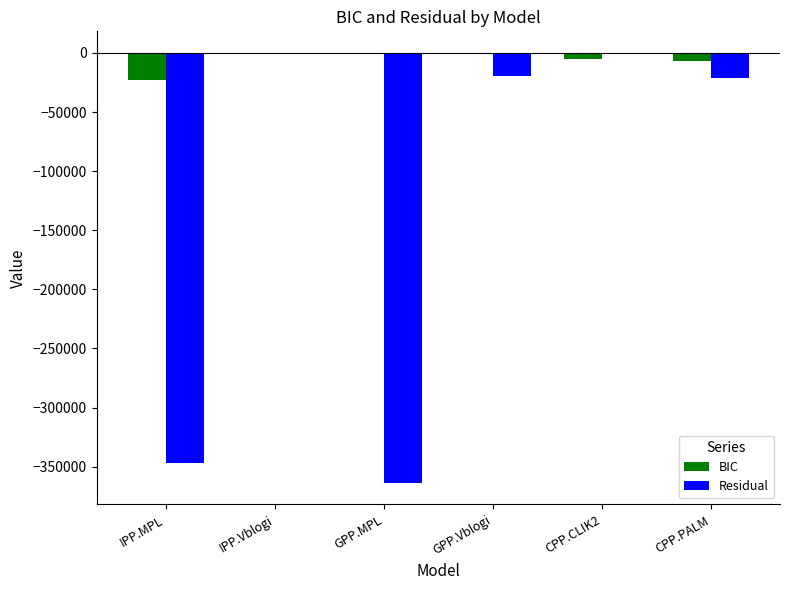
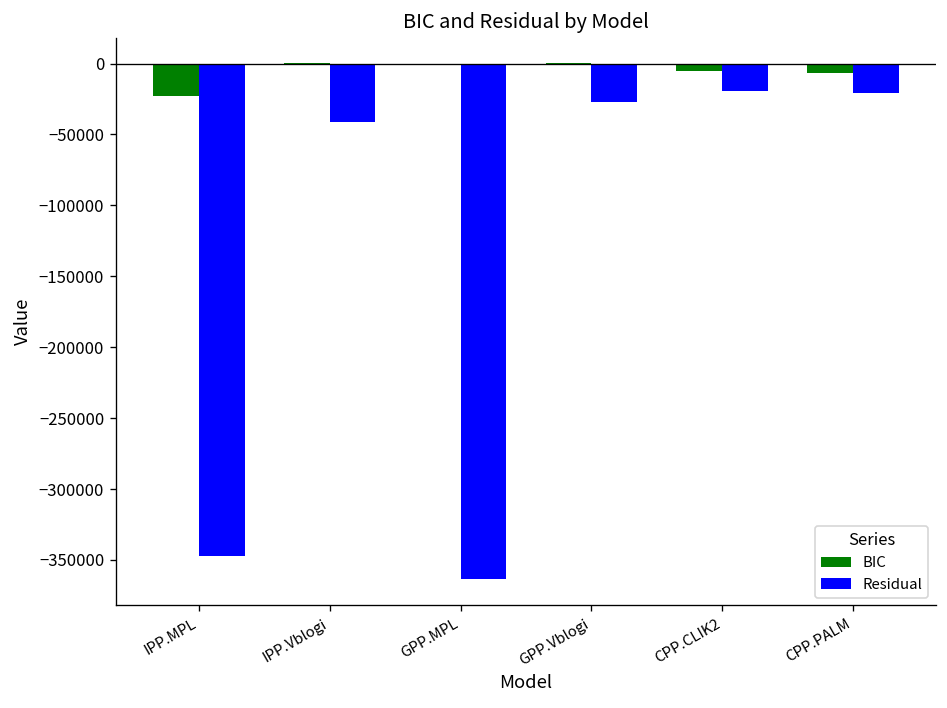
  {
    "BIC": {
      "IPP.MPL": -23000,
      "CPP.CLIK2": -5000,
      "CPP.PALM": -7000
    },
    "Residual": {
      "IPP.MPL": -347000,
-     "IPP.Vblogi": 0,
+     "IPP.Vblogi": -41000,
      "GPP.MPL": -364000,
-     "GPP.Vblogi": -19000,
-     "CPP.CLIK2": 0,
+     "GPP.Vblogi": -27000,
+     "CPP.CLIK2": -19000,
      "CPP.PALM": -21000
    }
  }
